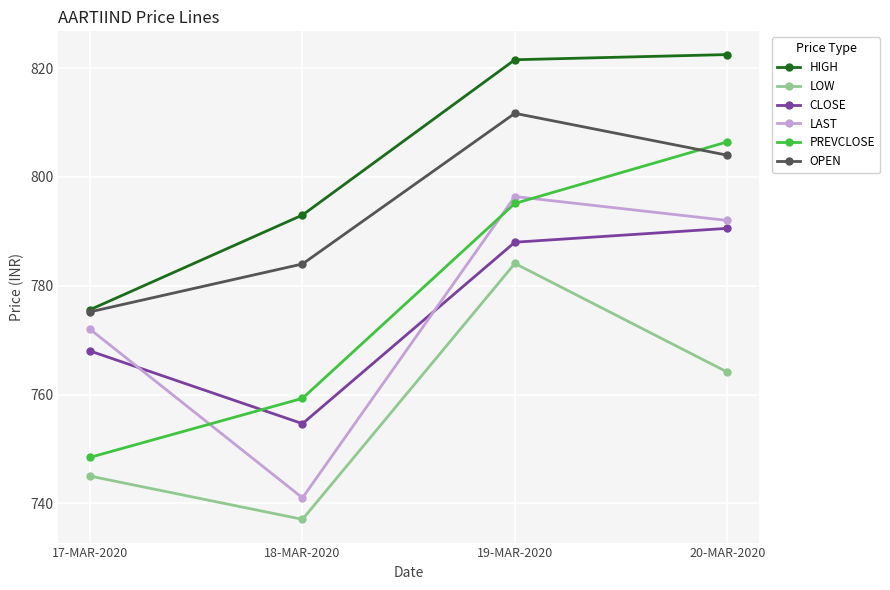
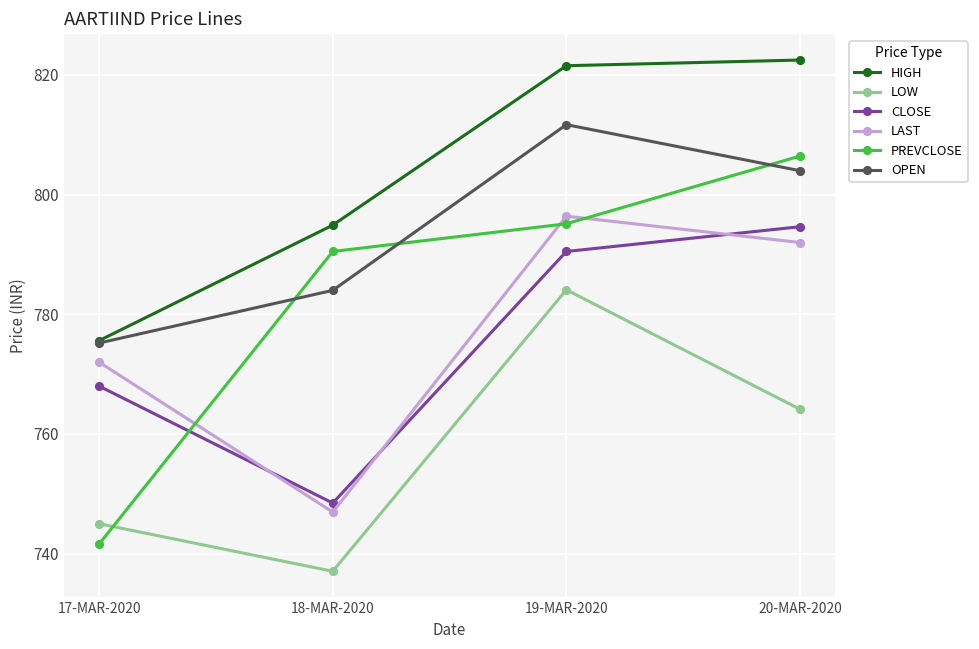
  {
    "HIGH": {
-     "18-MAR-2020": 793,
+     "18-MAR-2020": 795,
      "19-MAR-2020": 822,
      "20-MAR-2020": 823
    },
    "LOW": {
      "17-MAR-2020": 745,
      "18-MAR-2020": 737,
      "19-MAR-2020": 784,
      "20-MAR-2020": 764
    },
    "CLOSE": {
      "17-MAR-2020": 768,
-     "18-MAR-2020": 755,
-     "19-MAR-2020": 788,
-     "20-MAR-2020": 791
+     "18-MAR-2020": 748,
+     "19-MAR-2020": 791,
+     "20-MAR-2020": 795
    },
    "LAST": {
      "17-MAR-2020": 772,
-     "18-MAR-2020": 741,
+     "18-MAR-2020": 747,
      "19-MAR-2020": 796,
      "20-MAR-2020": 792
    },
    "PREVCLOSE": {
-     "17-MAR-2020": 748,
-     "18-MAR-2020": 759,
+     "17-MAR-2020": 742,
+     "18-MAR-2020": 791,
      "19-MAR-2020": 795,
      "20-MAR-2020": 806
    },
    "OPEN": {
      "18-MAR-2020": 784,
      "19-MAR-2020": 812,
      "20-MAR-2020": 804
    }
  }
